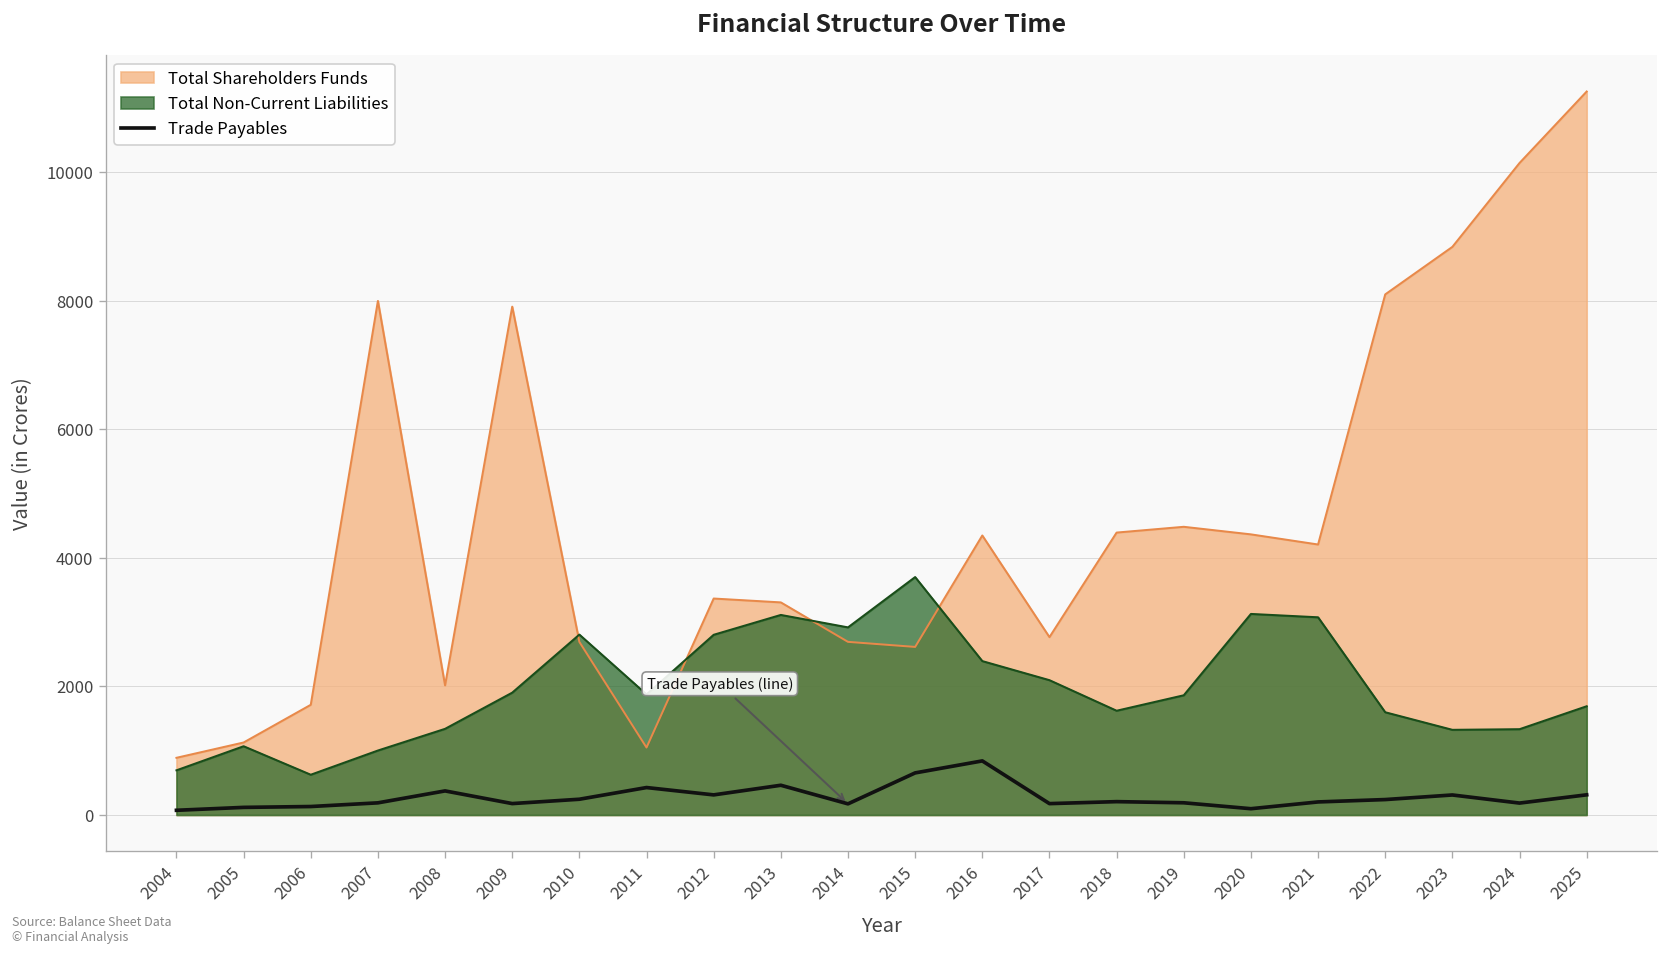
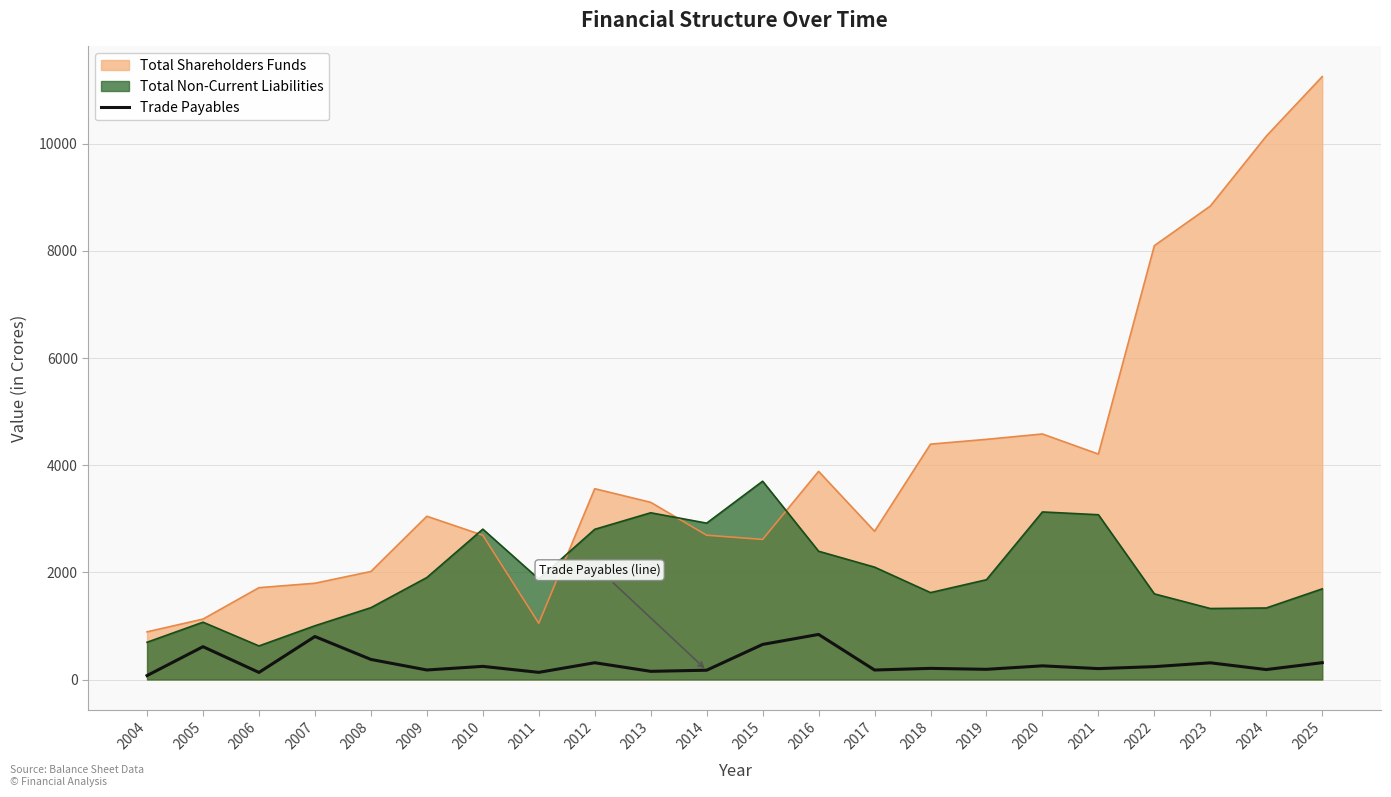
  {
    "Total Shareholders Funds": {
      "2004": 900,
      "2005": 1100,
      "2006": 1700,
-     "2007": 8000,
+     "2007": 1800,
      "2008": 2000,
-     "2009": 7900,
+     "2009": 3000,
      "2010": 2700,
      "2011": 1000,
-     "2012": 3400,
+     "2012": 3600,
      "2013": 3300,
      "2014": 2700,
      "2015": 2600,
-     "2016": 4300,
+     "2016": 3900,
      "2017": 2800,
      "2018": 4400,
      "2019": 4500,
-     "2020": 4400,
+     "2020": 4600,
      "2021": 4200,
      "2022": 8100,
      "2023": 8800,
      "2024": 10100,
      "2025": 11300
    },
    "Total Non-Current Liabilities": {
      "2004": 700,
      "2005": 1100,
      "2006": 600,
      "2007": 1000,
      "2008": 1300,
      "2009": 1900,
      "2010": 2800,
      "2012": 2800,
      "2013": 3100,
      "2014": 2900,
      "2015": 3700,
      "2016": 2400,
      "2017": 2100,
      "2018": 1600,
      "2019": 1900,
      "2020": 3100,
      "2021": 3100,
      "2022": 1600,
      "2023": 1300,
      "2024": 1300,
      "2025": 1700
    },
    "Trade Payables": {
      "2004": 100,
-     "2005": 100,
+     "2005": 600,
      "2006": 100,
-     "2007": 200,
+     "2007": 800,
      "2008": 400,
      "2009": 200,
      "2010": 200,
-     "2011": 400,
+     "2011": 100,
      "2012": 300,
-     "2013": 500,
+     "2013": 200,
      "2014": 200,
      "2015": 700,
      "2016": 800,
      "2017": 200,
      "2018": 200,
      "2019": 200,
-     "2020": 100,
+     "2020": 300,
      "2021": 200,
      "2022": 200,
      "2023": 300,
      "2024": 200,
      "2025": 300
    }
  }
